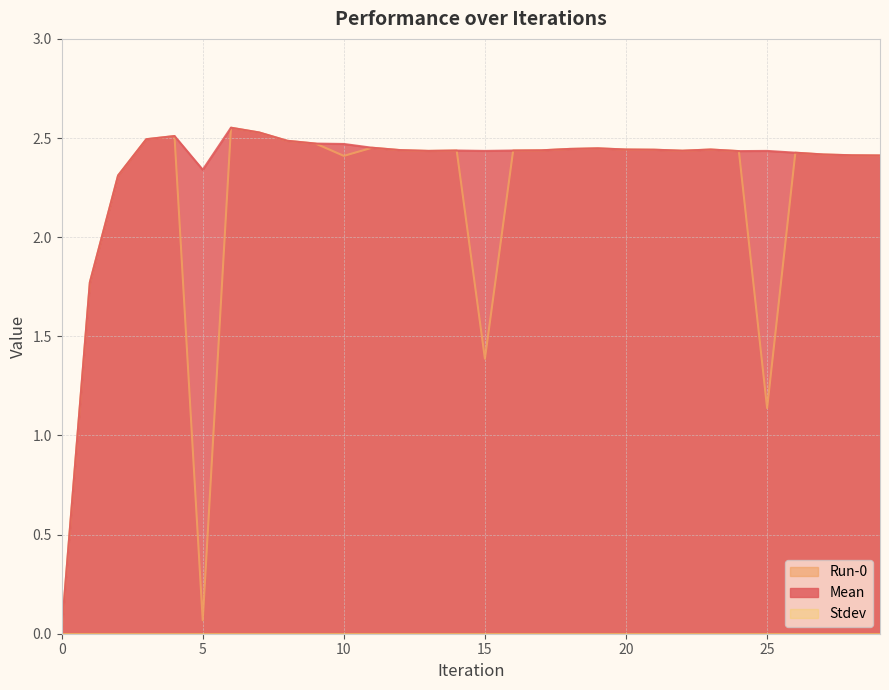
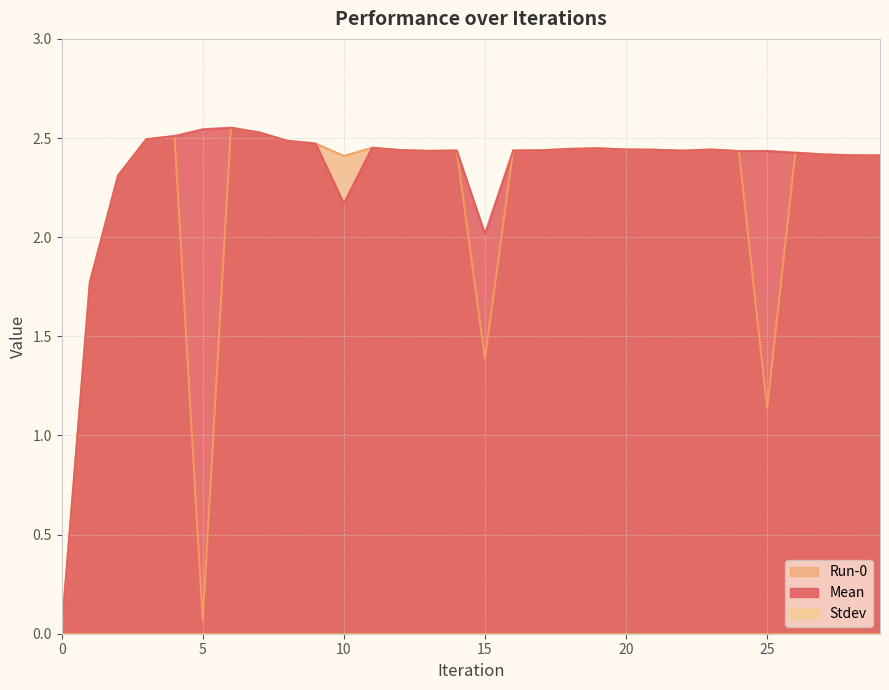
  {
    "Mean": {
-     "5": 2.34,
-     "10": 2.47,
-     "15": 2.44,
+     "5": 2.54,
+     "10": 2.17,
+     "15": 2.02,
      "25": 2.44
    }
  }
